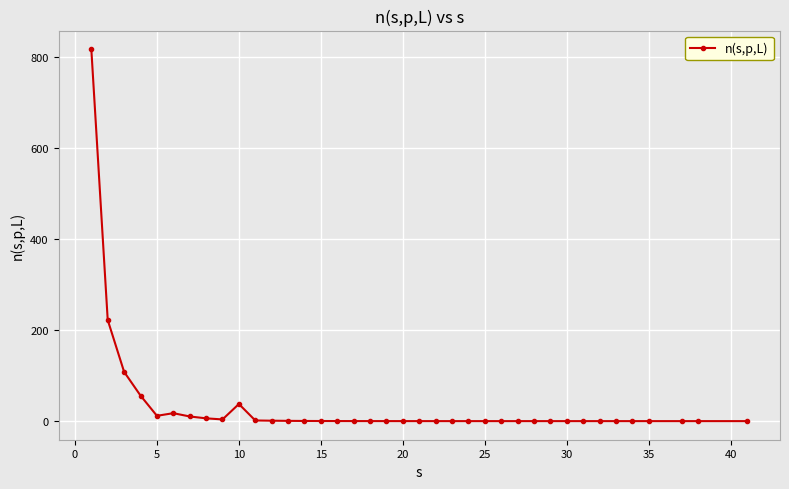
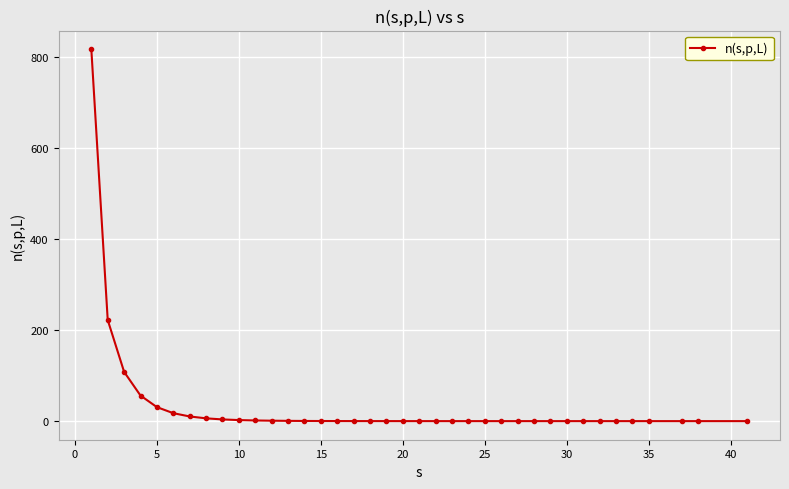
  {
-   "5": 10,
-   "10": 40,
+   "5": 30,
+   "10": 0,
    "15": 0,
    "20": 0,
    "25": 0,
    "30": 0,
    "35": 0
  }
